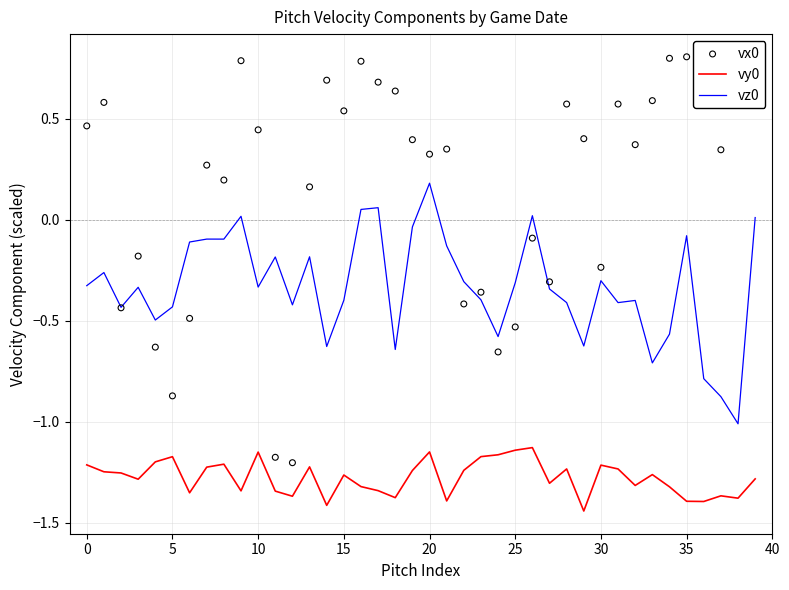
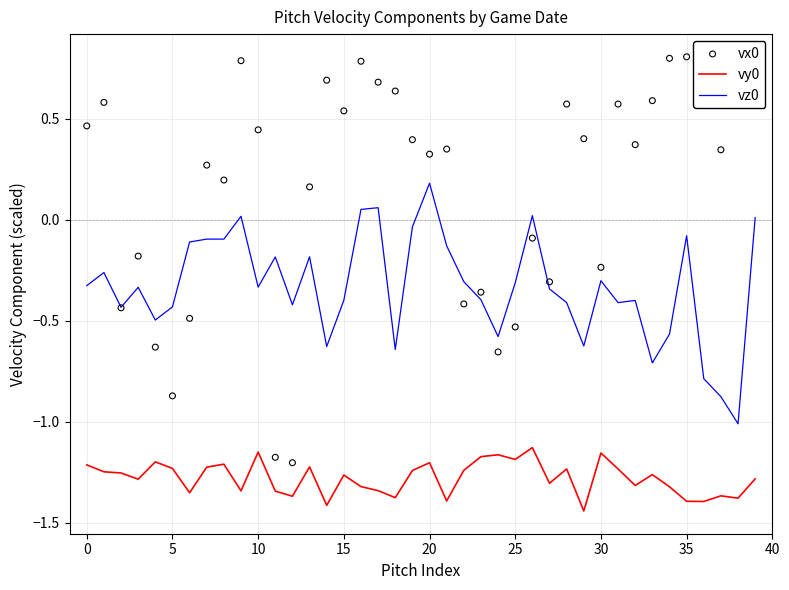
  {
    "vy0": {
      "0": -1.21,
-     "5": -1.17,
+     "5": -1.23,
      "10": -1.15,
      "15": -1.26,
-     "20": -1.15,
-     "25": -1.14,
-     "30": -1.21,
+     "20": -1.20,
+     "25": -1.19,
+     "30": -1.15,
      "35": -1.39
    },
    "vz0": {
      "0": -0.33,
      "5": -0.43,
      "10": -0.33,
      "15": -0.40,
      "20": 0.18,
      "25": -0.31,
      "30": -0.30,
      "35": -0.08
    }
  }
